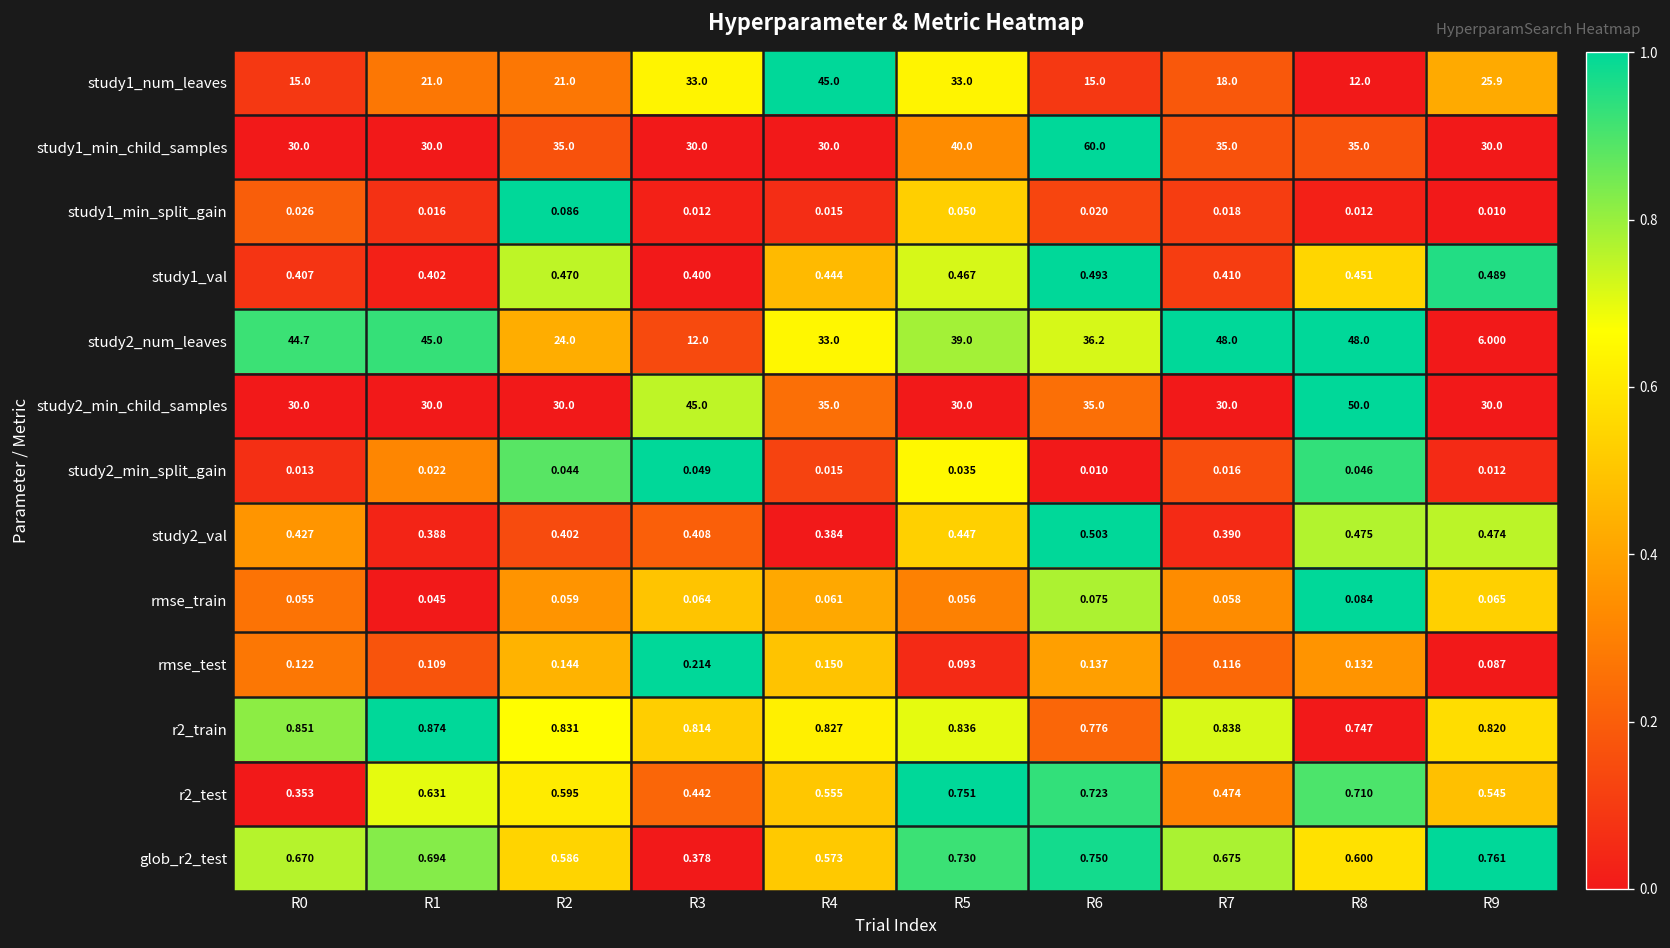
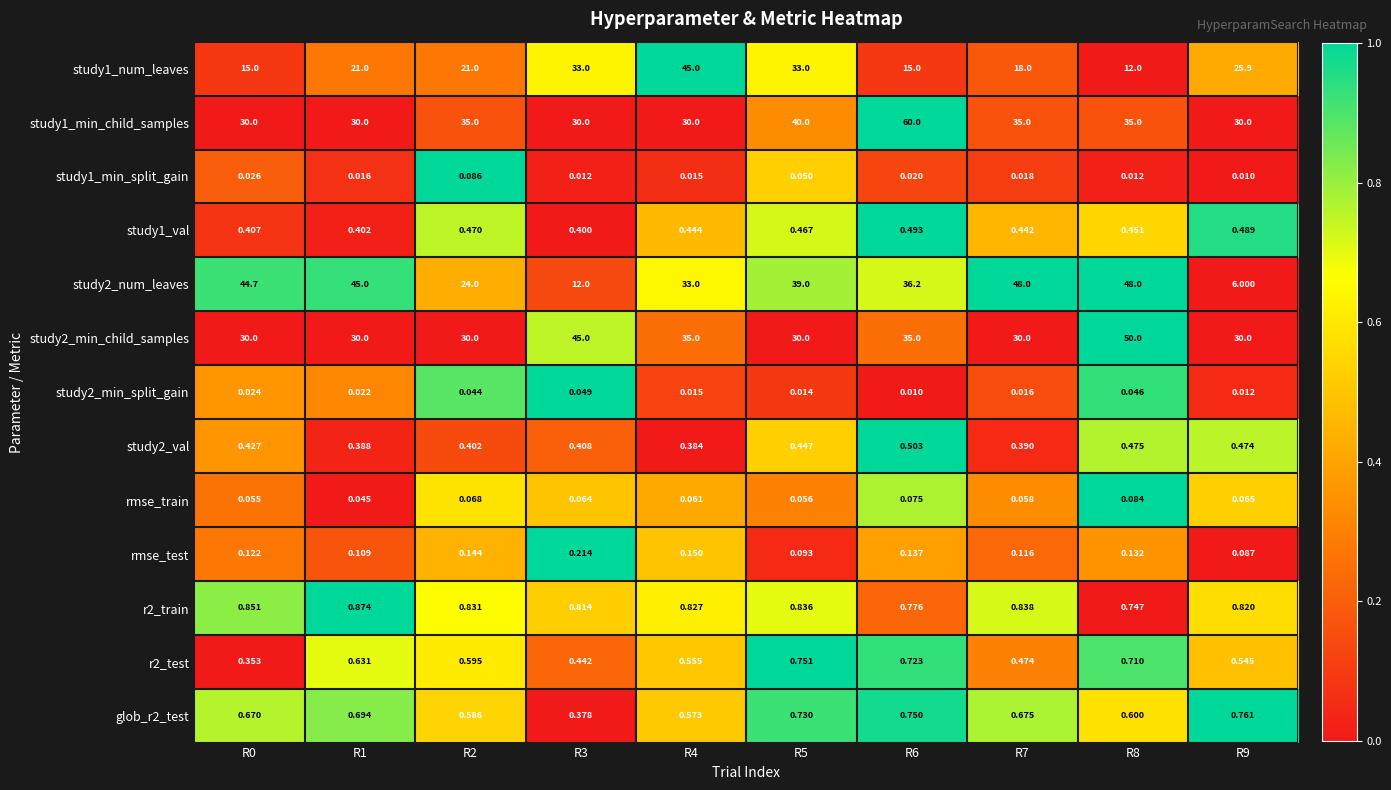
  {
    "study1_num_leaves": {
      "R0": 15.0,
      "R1": 21.0,
      "R2": 21.0,
      "R3": 33.0,
      "R4": 45.0,
      "R5": 33.0,
      "R6": 15.0,
      "R7": 18.0,
      "R8": 12.0,
      "R9": 25.9
    },
    "study1_min_child_samples": {
      "R0": 30.0,
      "R1": 30.0,
      "R2": 35.0,
      "R3": 30.0,
      "R4": 30.0,
      "R5": 40.0,
      "R6": 60.0,
      "R7": 35.0,
      "R8": 35.0,
      "R9": 30.0
    },
    "study1_min_split_gain": {
      "R0": 0.026,
      "R1": 0.016,
      "R2": 0.086,
      "R3": 0.012,
      "R4": 0.015,
      "R5": 0.050,
      "R6": 0.020,
      "R7": 0.018,
      "R8": 0.012,
      "R9": 0.010
    },
    "study1_val": {
      "R0": 0.407,
      "R1": 0.402,
      "R2": 0.470,
      "R3": 0.400,
      "R4": 0.444,
      "R5": 0.467,
      "R6": 0.493,
-     "R7": 0.410,
+     "R7": 0.442,
      "R8": 0.451,
      "R9": 0.489
    },
    "study2_num_leaves": {
      "R0": 44.7,
      "R1": 45.0,
      "R2": 24.0,
      "R3": 12.0,
      "R4": 33.0,
      "R5": 39.0,
      "R6": 36.2,
      "R7": 48.0,
      "R8": 48.0,
      "R9": 6.000
    },
    "study2_min_child_samples": {
      "R0": 30.0,
      "R1": 30.0,
      "R2": 30.0,
      "R3": 45.0,
      "R4": 35.0,
      "R5": 30.0,
      "R6": 35.0,
      "R7": 30.0,
      "R8": 50.0,
      "R9": 30.0
    },
    "study2_min_split_gain": {
-     "R0": 0.013,
+     "R0": 0.024,
      "R1": 0.022,
      "R2": 0.044,
      "R3": 0.049,
      "R4": 0.015,
-     "R5": 0.035,
+     "R5": 0.014,
      "R6": 0.010,
      "R7": 0.016,
      "R8": 0.046,
      "R9": 0.012
    },
    "study2_val": {
      "R0": 0.427,
      "R1": 0.388,
      "R2": 0.402,
      "R3": 0.408,
      "R4": 0.384,
      "R5": 0.447,
      "R6": 0.503,
      "R7": 0.390,
      "R8": 0.475,
      "R9": 0.474
    },
    "rmse_train": {
      "R0": 0.055,
      "R1": 0.045,
-     "R2": 0.059,
+     "R2": 0.068,
      "R3": 0.064,
      "R4": 0.061,
      "R5": 0.056,
      "R6": 0.075,
      "R7": 0.058,
      "R8": 0.084,
      "R9": 0.065
    },
    "rmse_test": {
      "R0": 0.122,
      "R1": 0.109,
      "R2": 0.144,
      "R3": 0.214,
      "R4": 0.150,
      "R5": 0.093,
      "R6": 0.137,
      "R7": 0.116,
      "R8": 0.132,
      "R9": 0.087
    },
    "r2_train": {
      "R0": 0.851,
      "R1": 0.874,
      "R2": 0.831,
      "R3": 0.814,
      "R4": 0.827,
      "R5": 0.836,
      "R6": 0.776,
      "R7": 0.838,
      "R8": 0.747,
      "R9": 0.820
    },
    "r2_test": {
      "R0": 0.353,
      "R1": 0.631,
      "R2": 0.595,
      "R3": 0.442,
      "R4": 0.555,
      "R5": 0.751,
      "R6": 0.723,
      "R7": 0.474,
      "R8": 0.710,
      "R9": 0.545
    },
    "glob_r2_test": {
      "R0": 0.670,
      "R1": 0.694,
      "R2": 0.586,
      "R3": 0.378,
      "R4": 0.573,
      "R5": 0.730,
      "R6": 0.750,
      "R7": 0.675,
      "R8": 0.600,
      "R9": 0.761
    }
  }
